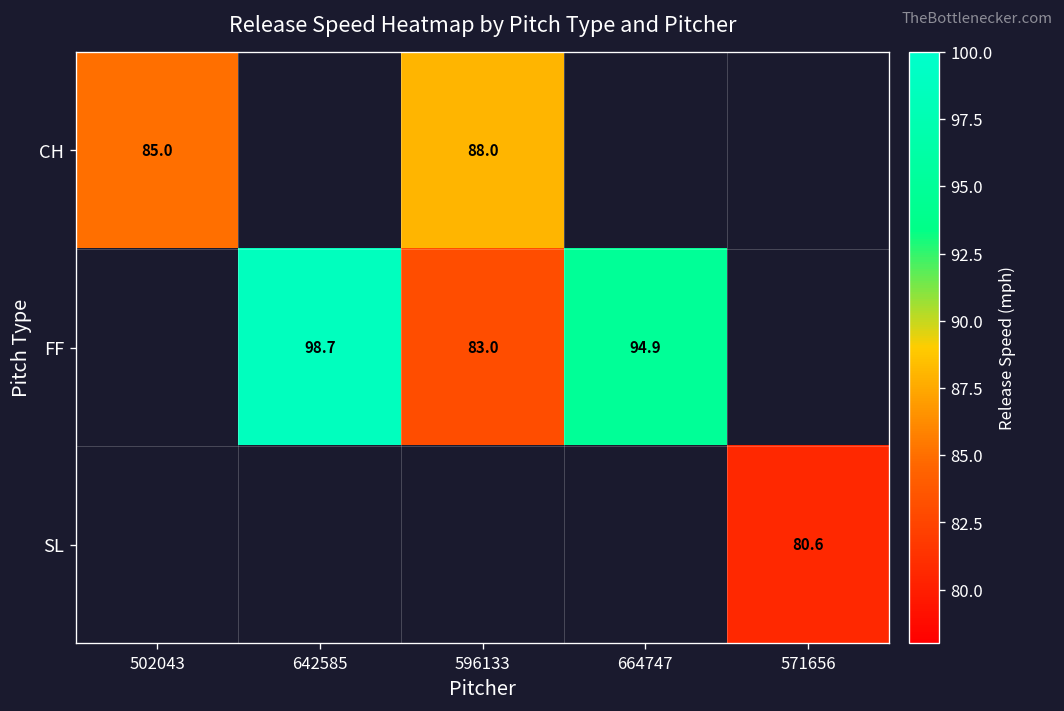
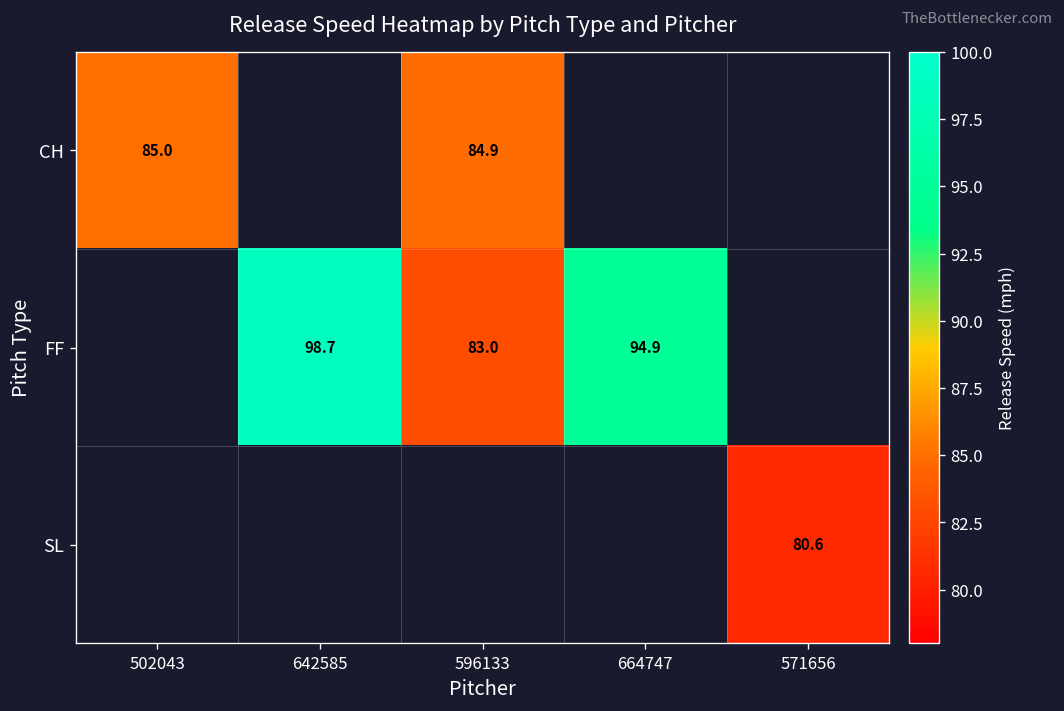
  {
    "CH": {
      "502043": 85.0,
-     "596133": 88.0
+     "596133": 84.9
    },
    "FF": {
      "642585": 98.7,
      "596133": 83.0,
      "664747": 94.9
    },
    "SL": {
      "571656": 80.6
    }
  }
